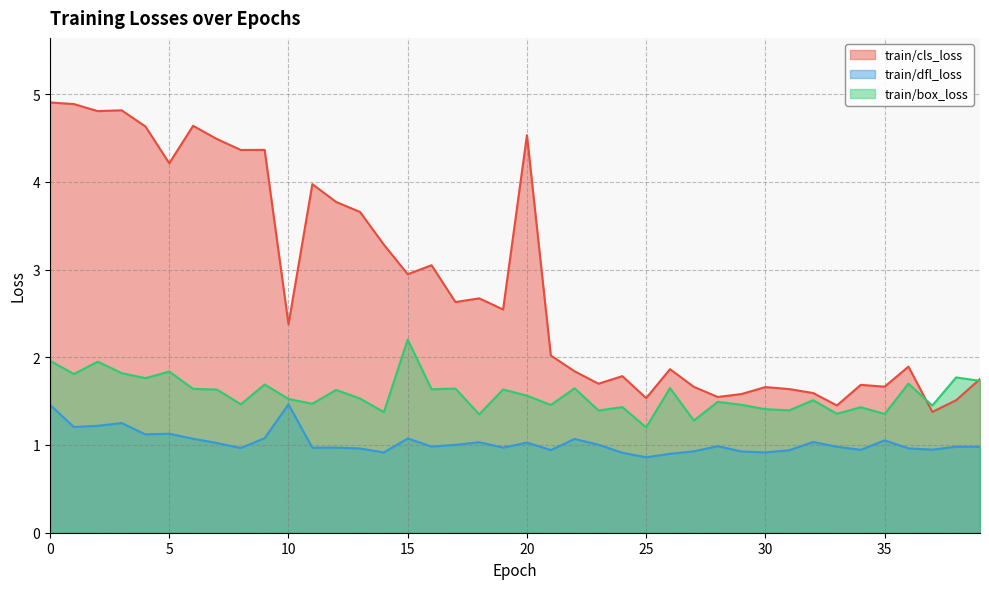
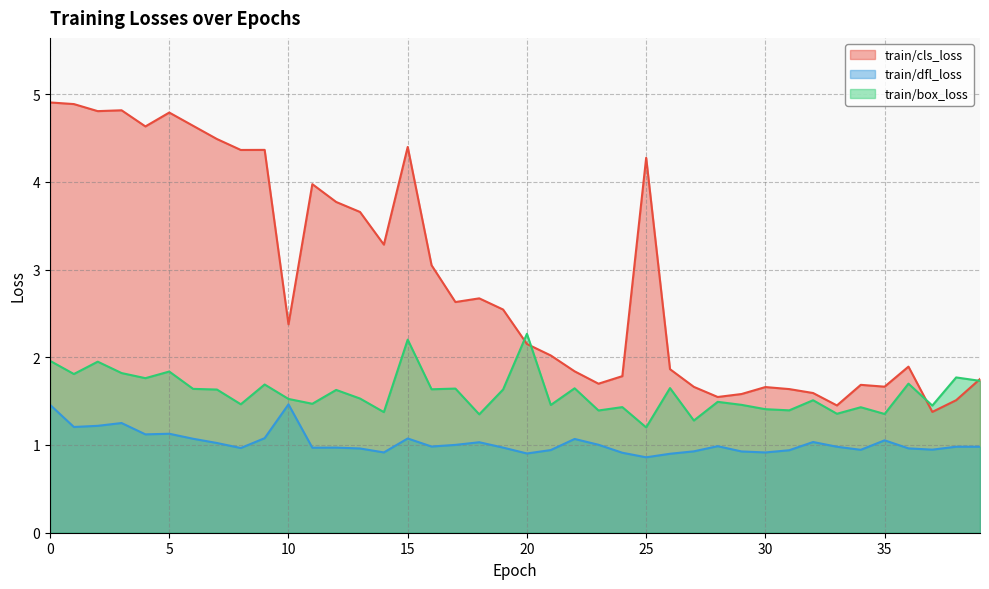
  {
    "train/cls_loss": {
      "0": 4.9,
-     "5": 4.2,
+     "5": 4.8,
      "10": 2.4,
-     "15": 2.9,
-     "20": 4.5,
-     "25": 1.5,
+     "15": 4.4,
+     "20": 2.2,
+     "25": 4.3,
      "30": 1.7,
      "35": 1.7
    },
    "train/dfl_loss": {
      "0": 1.5,
      "5": 1.1,
      "10": 1.5,
      "15": 1.1,
-     "20": 1.0,
+     "20": 0.9,
      "25": 0.9,
      "30": 0.9,
      "35": 1.1
    },
    "train/box_loss": {
      "0": 2.0,
      "5": 1.8,
      "10": 1.5,
      "15": 2.2,
-     "20": 1.6,
+     "20": 2.3,
      "25": 1.2,
      "30": 1.4,
      "35": 1.4
    }
  }
